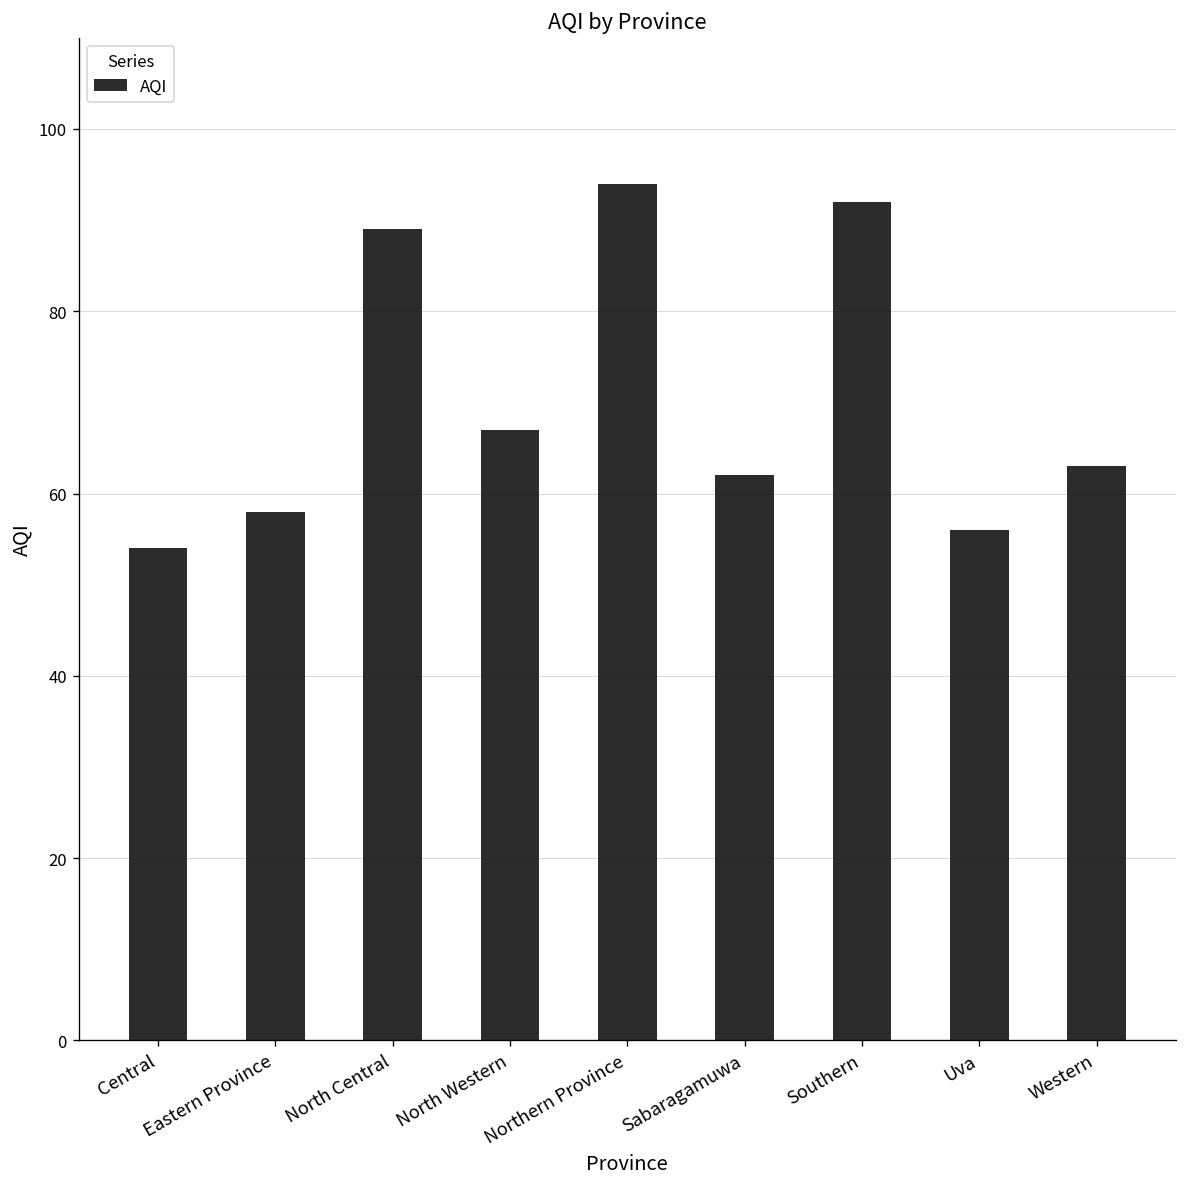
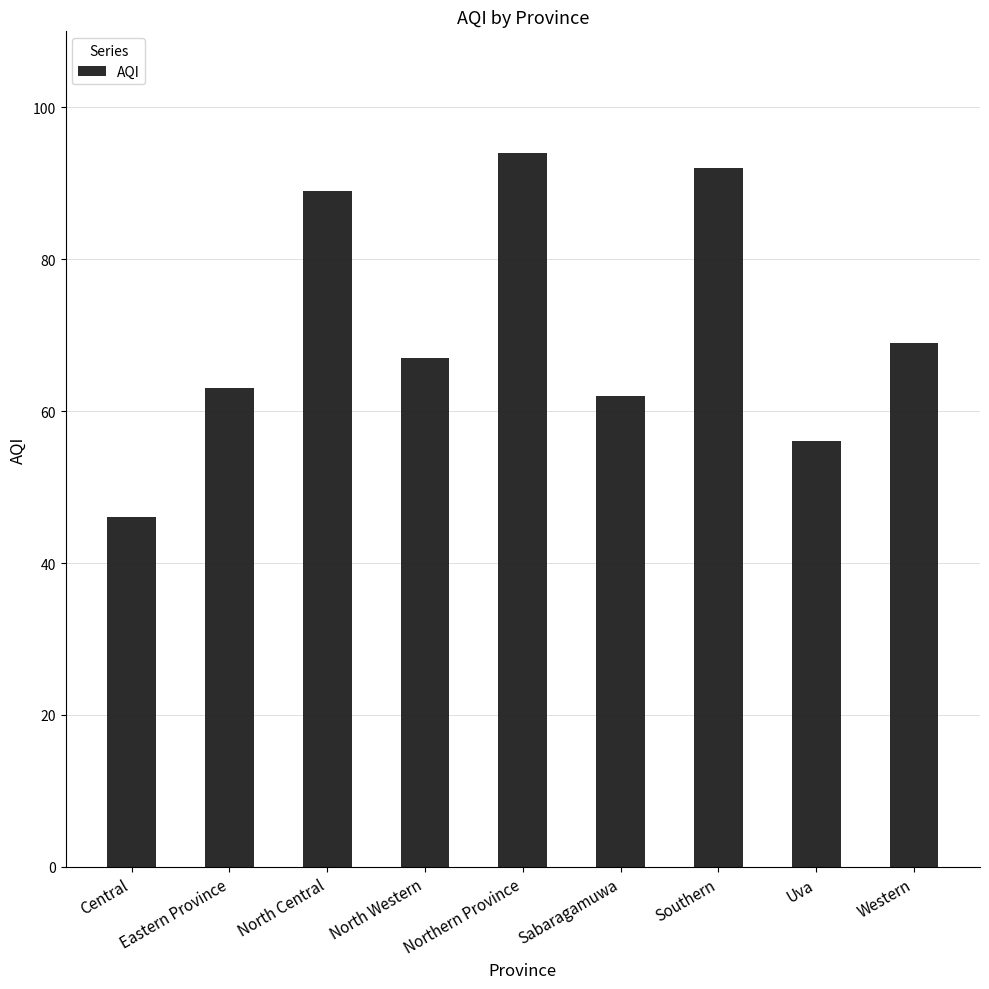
  {
-   "Central": 54,
-   "Eastern Province": 58,
+   "Central": 46,
+   "Eastern Province": 63,
    "North Central": 89,
    "North Western": 67,
    "Northern Province": 94,
    "Sabaragamuwa": 62,
    "Southern": 92,
    "Uva": 56,
-   "Western": 63
+   "Western": 69
  }
